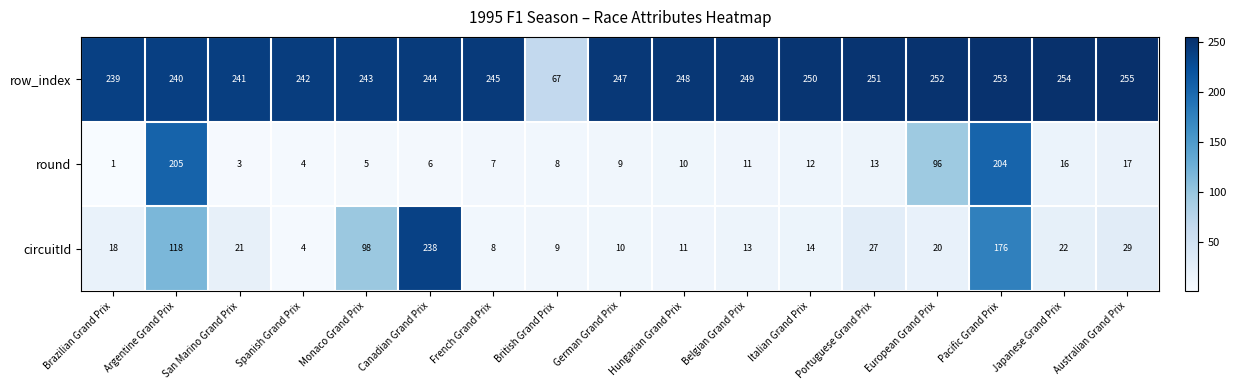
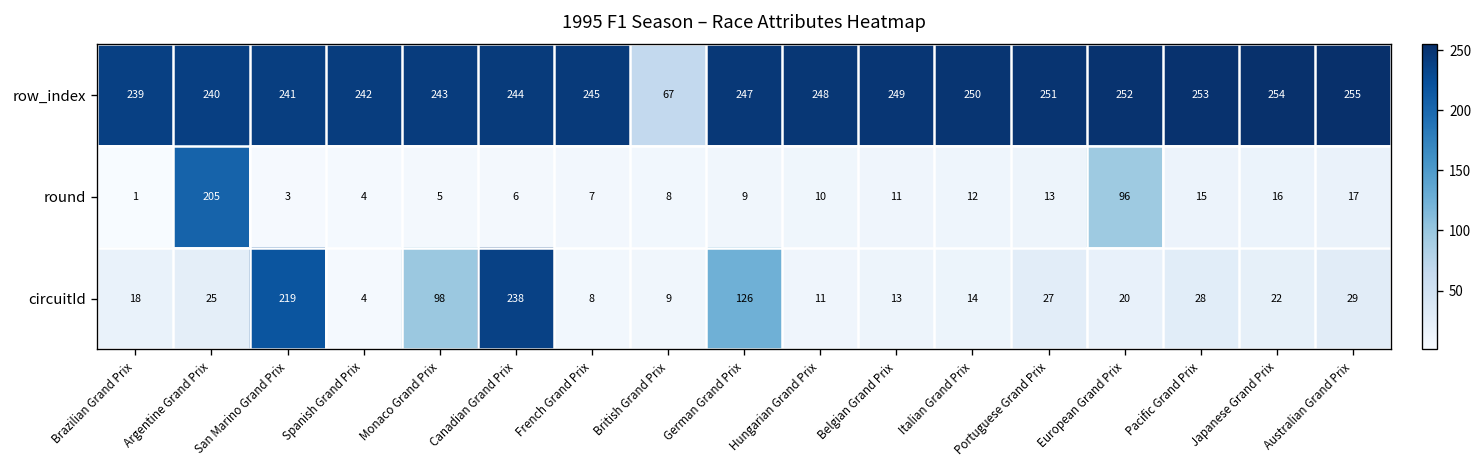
  {
    "row_index": {
      "Brazilian Grand Prix": 239,
      "Argentine Grand Prix": 240,
      "San Marino Grand Prix": 241,
      "Spanish Grand Prix": 242,
      "Monaco Grand Prix": 243,
      "Canadian Grand Prix": 244,
      "French Grand Prix": 245,
      "British Grand Prix": 67,
      "German Grand Prix": 247,
      "Hungarian Grand Prix": 248,
      "Belgian Grand Prix": 249,
      "Italian Grand Prix": 250,
      "Portuguese Grand Prix": 251,
      "European Grand Prix": 252,
      "Pacific Grand Prix": 253,
      "Japanese Grand Prix": 254,
      "Australian Grand Prix": 255
    },
    "round": {
      "Brazilian Grand Prix": 1,
      "Argentine Grand Prix": 205,
      "San Marino Grand Prix": 3,
      "Spanish Grand Prix": 4,
      "Monaco Grand Prix": 5,
      "Canadian Grand Prix": 6,
      "French Grand Prix": 7,
      "British Grand Prix": 8,
      "German Grand Prix": 9,
      "Hungarian Grand Prix": 10,
      "Belgian Grand Prix": 11,
      "Italian Grand Prix": 12,
      "Portuguese Grand Prix": 13,
      "European Grand Prix": 96,
-     "Pacific Grand Prix": 204,
+     "Pacific Grand Prix": 15,
      "Japanese Grand Prix": 16,
      "Australian Grand Prix": 17
    },
    "circuitId": {
      "Brazilian Grand Prix": 18,
-     "Argentine Grand Prix": 118,
-     "San Marino Grand Prix": 21,
+     "Argentine Grand Prix": 25,
+     "San Marino Grand Prix": 219,
      "Spanish Grand Prix": 4,
      "Monaco Grand Prix": 98,
      "Canadian Grand Prix": 238,
      "French Grand Prix": 8,
      "British Grand Prix": 9,
-     "German Grand Prix": 10,
+     "German Grand Prix": 126,
      "Hungarian Grand Prix": 11,
      "Belgian Grand Prix": 13,
      "Italian Grand Prix": 14,
      "Portuguese Grand Prix": 27,
      "European Grand Prix": 20,
-     "Pacific Grand Prix": 176,
+     "Pacific Grand Prix": 28,
      "Japanese Grand Prix": 22,
      "Australian Grand Prix": 29
    }
  }
